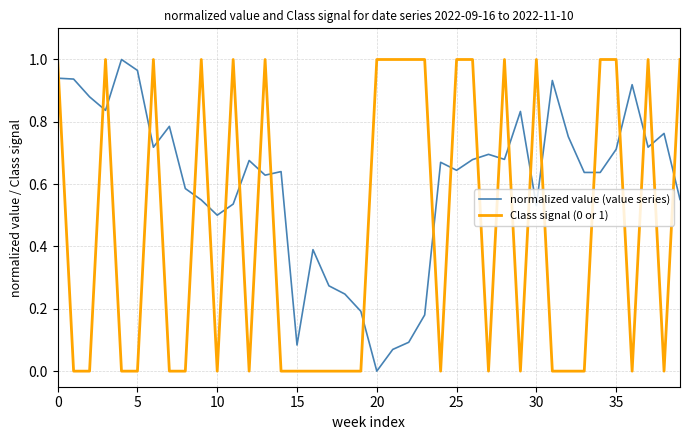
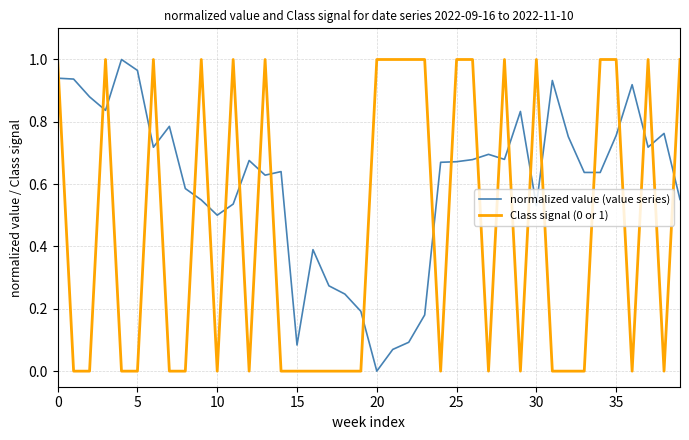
  {
    "normalized value (value series)": {
      "0": 0.94,
      "5": 0.97,
      "10": 0.50,
      "15": 0.08,
      "20": 0.00,
-     "25": 0.64,
-     "35": 0.71
+     "25": 0.67,
+     "35": 0.76
    },
    "Class signal (0 or 1)": {
      "0": 1.00,
      "5": 0.00,
      "10": 0.00,
      "15": 0.00,
      "20": 1.00,
      "25": 1.00,
      "30": 1.00,
      "35": 1.00
    }
  }
